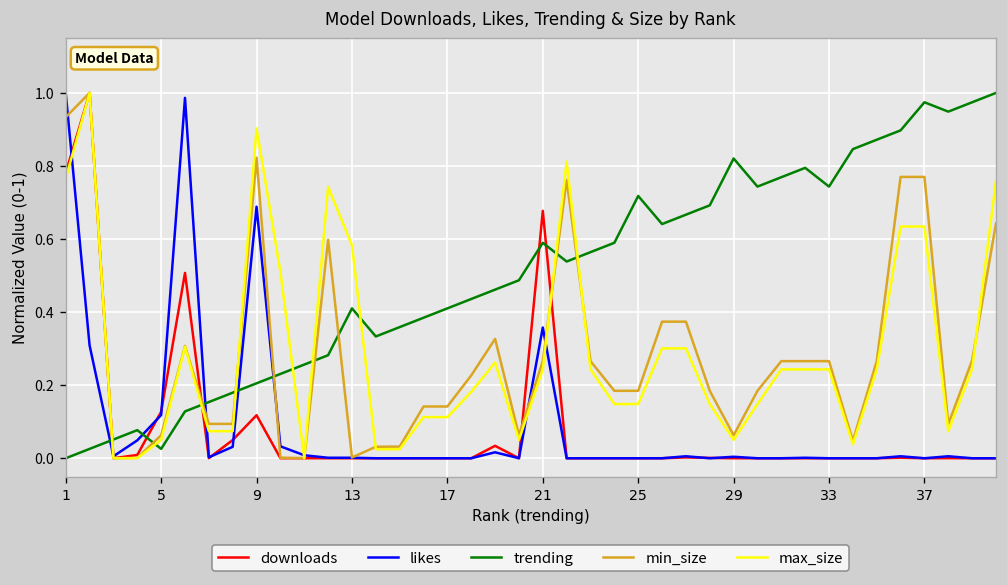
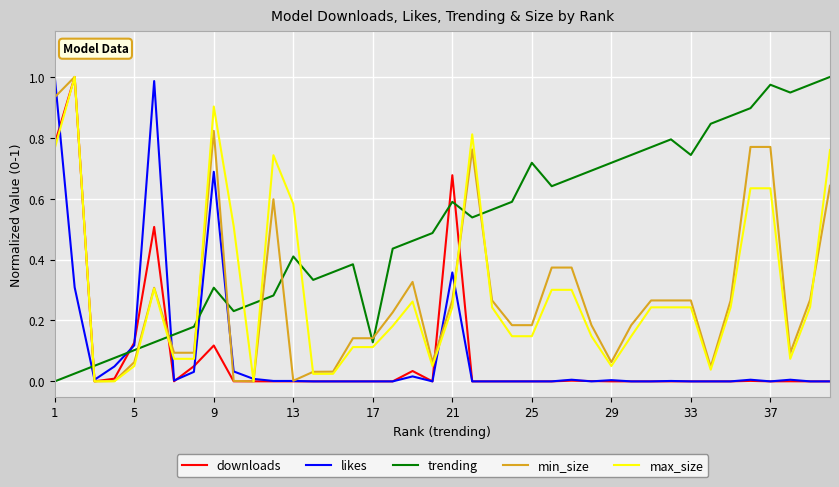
  {
    "downloads": {
      "1": 0.78,
      "5": 0.13,
      "9": 0.12,
      "21": 0.68
    },
    "likes": {
      "1": 1.00,
      "5": 0.12,
      "9": 0.69,
      "21": 0.36
    },
    "trending": {
      "1": 0.00,
-     "5": 0.03,
-     "9": 0.21,
+     "5": 0.10,
+     "9": 0.31,
      "13": 0.41,
-     "17": 0.41,
+     "17": 0.13,
      "21": 0.59,
      "25": 0.72,
-     "29": 0.82,
+     "29": 0.72,
      "33": 0.74,
      "37": 0.97
    },
    "min_size": {
      "1": 0.93,
      "5": 0.06,
      "9": 0.82,
      "17": 0.14,
      "21": 0.27,
      "25": 0.18,
      "29": 0.06,
      "33": 0.27,
      "37": 0.77
    },
    "max_size": {
      "1": 0.77,
      "5": 0.05,
      "9": 0.90,
      "13": 0.58,
      "17": 0.11,
      "21": 0.24,
      "25": 0.15,
      "29": 0.05,
      "33": 0.24,
      "37": 0.63
    }
  }
